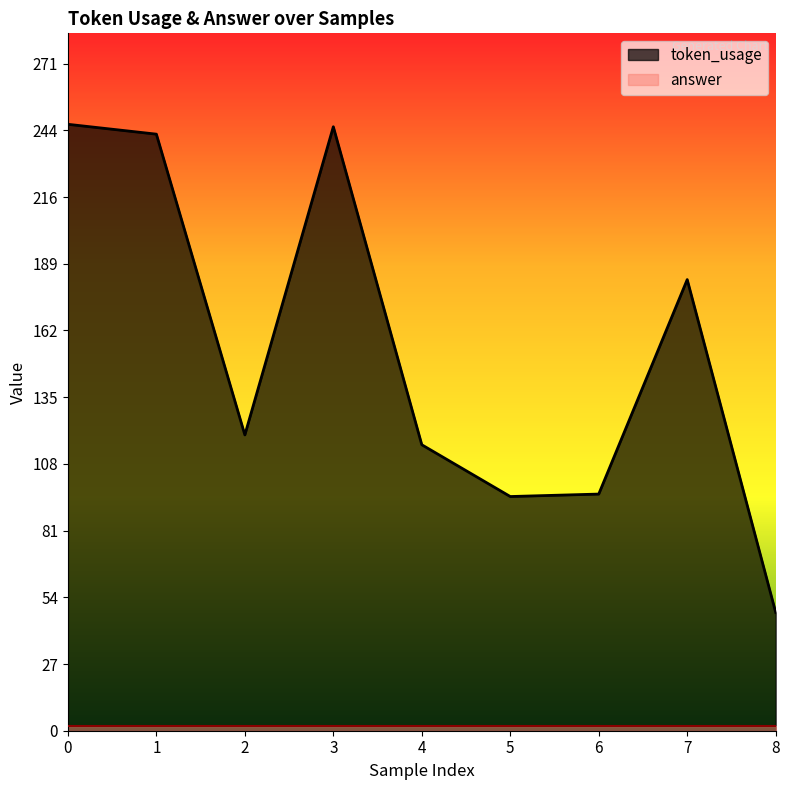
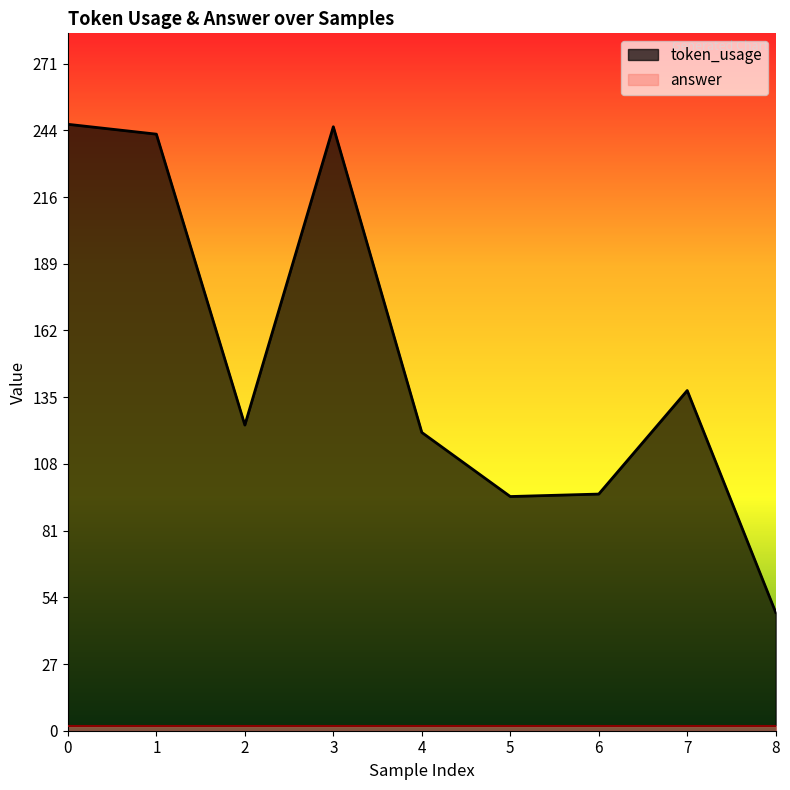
  {
    "token_usage": {
      "0": 246,
      "1": 242,
-     "2": 120,
+     "2": 124,
      "3": 245,
-     "4": 116,
+     "4": 121,
      "5": 95,
      "6": 96,
-     "7": 183,
+     "7": 138,
      "8": 48
    },
    "answer": {
      "0": 2,
      "1": 2,
      "2": 2,
      "3": 2,
      "4": 2,
      "5": 2,
      "6": 2,
      "7": 2,
      "8": 2
    }
  }
